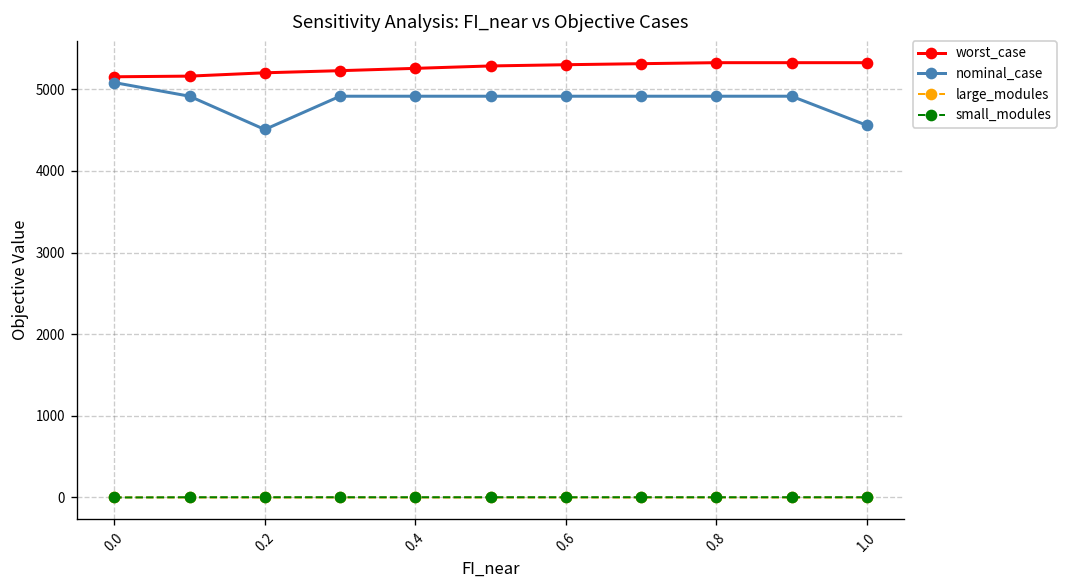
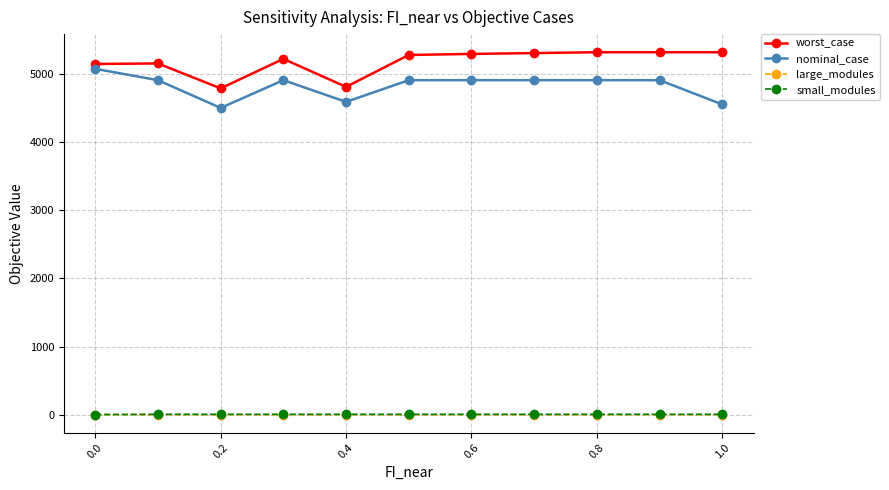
  {
    "worst_case": {
      "0.0": 5200,
-     "0.2": 5200,
-     "0.4": 5300,
+     "0.2": 4800,
+     "0.4": 4800,
      "0.6": 5300,
      "0.8": 5300,
      "1.0": 5300
    },
    "nominal_case": {
      "0.0": 5100,
      "0.2": 4500,
-     "0.4": 4900,
+     "0.4": 4600,
      "0.6": 4900,
      "0.8": 4900,
      "1.0": 4600
    }
  }
